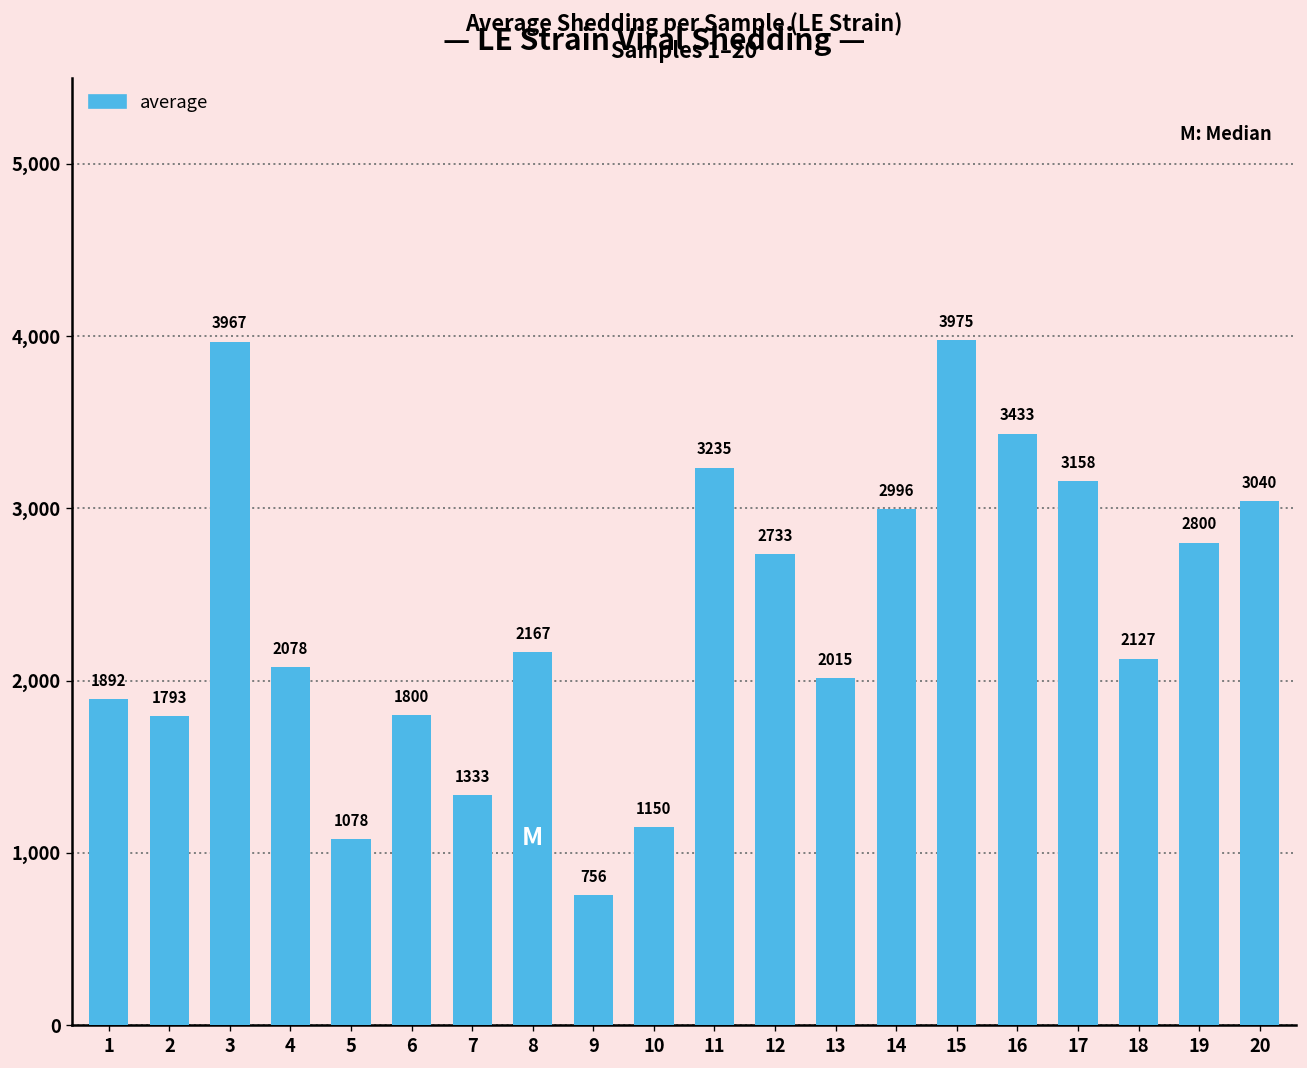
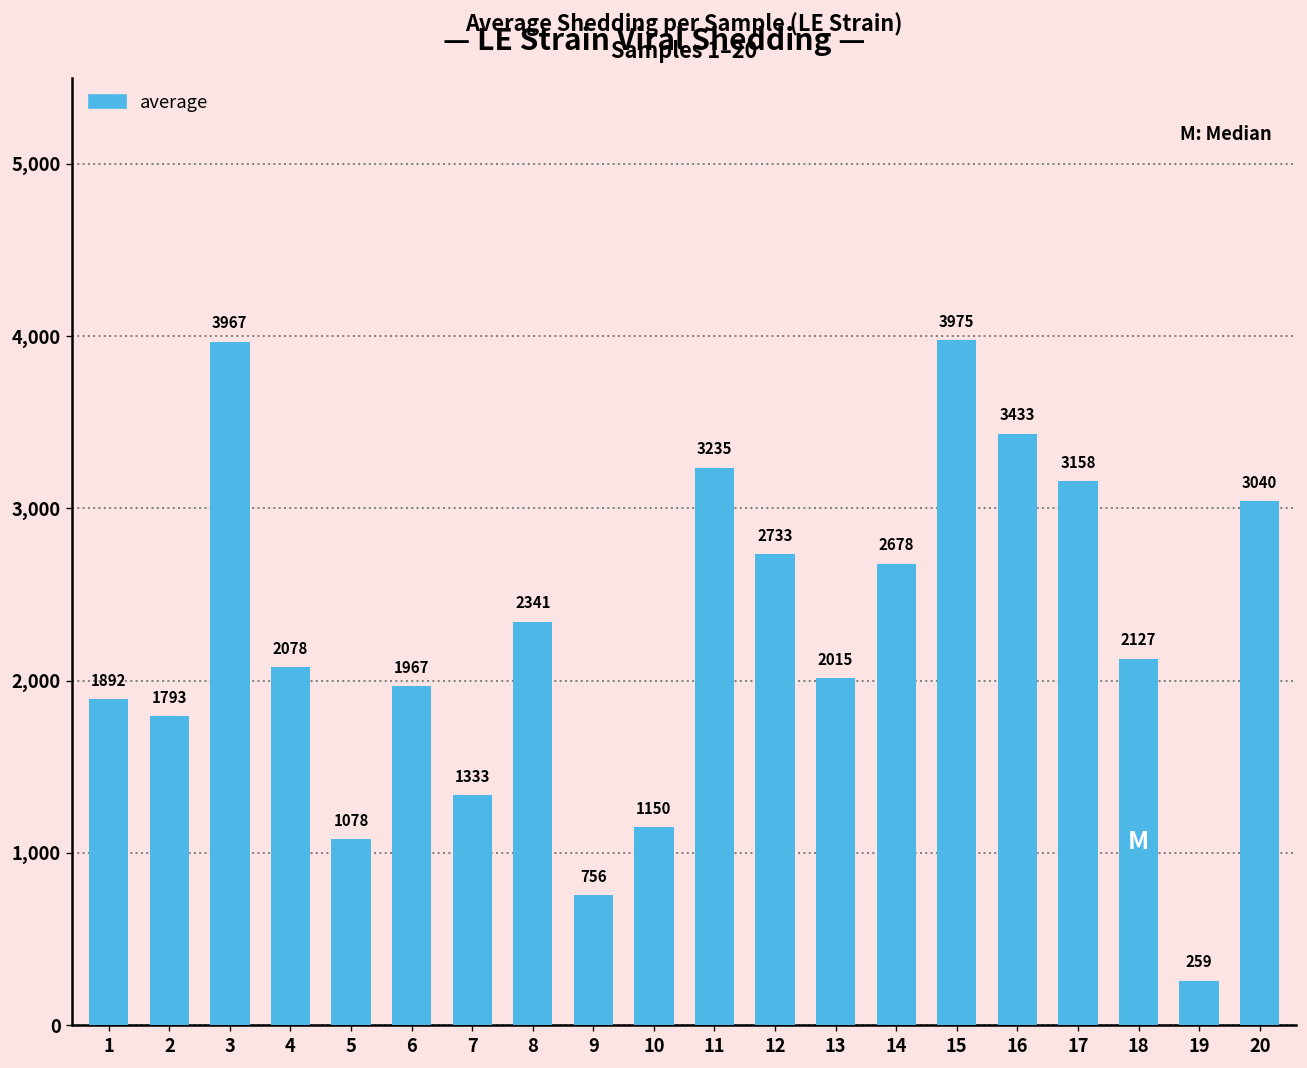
  {
    "1": 1892,
    "2": 1793,
    "3": 3967,
    "4": 2078,
    "5": 1078,
-   "6": 1800,
+   "6": 1967,
    "7": 1333,
-   "8": 2167,
+   "8": 2341,
    "9": 756,
    "10": 1150,
    "11": 3235,
    "12": 2733,
    "13": 2015,
-   "14": 2996,
+   "14": 2678,
    "15": 3975,
    "16": 3433,
    "17": 3158,
    "18": 2127,
-   "19": 2800,
+   "19": 259,
    "20": 3040
  }
